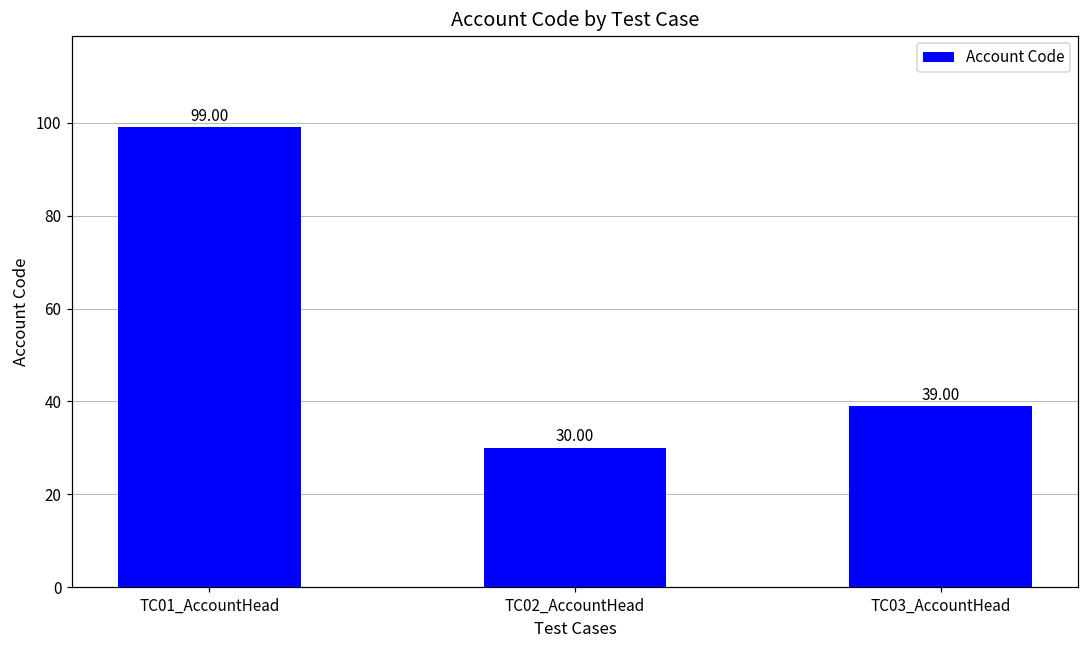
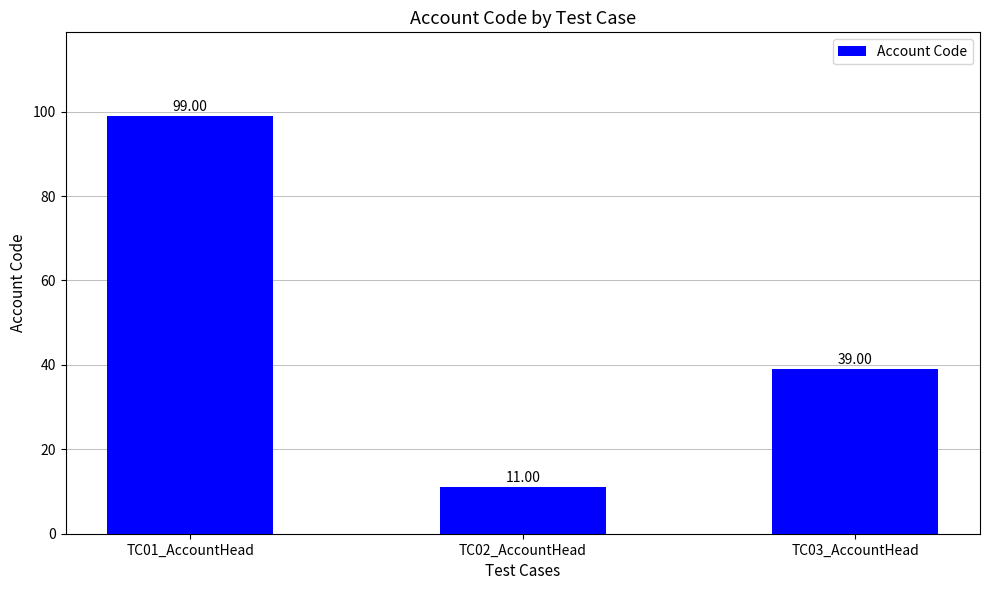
  {
    "TC01_AccountHead": 99.00,
-   "TC02_AccountHead": 30.00,
+   "TC02_AccountHead": 11.00,
    "TC03_AccountHead": 39.00
  }
